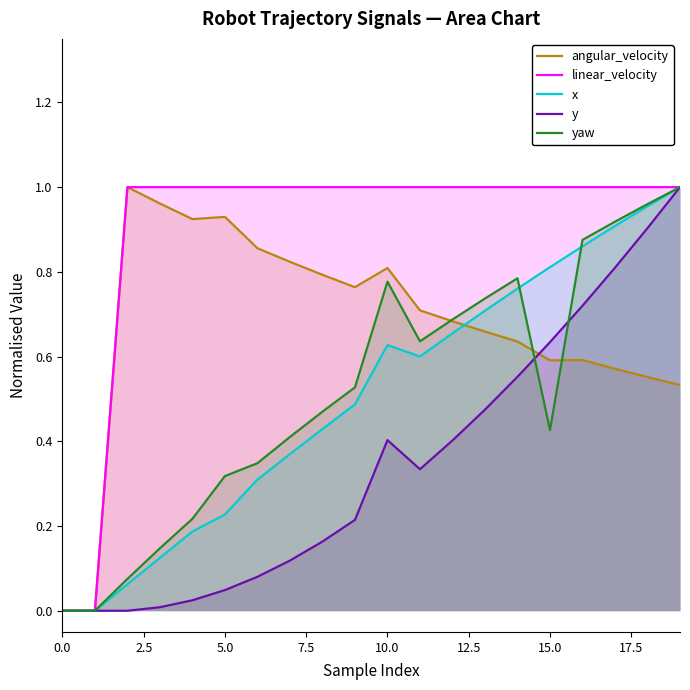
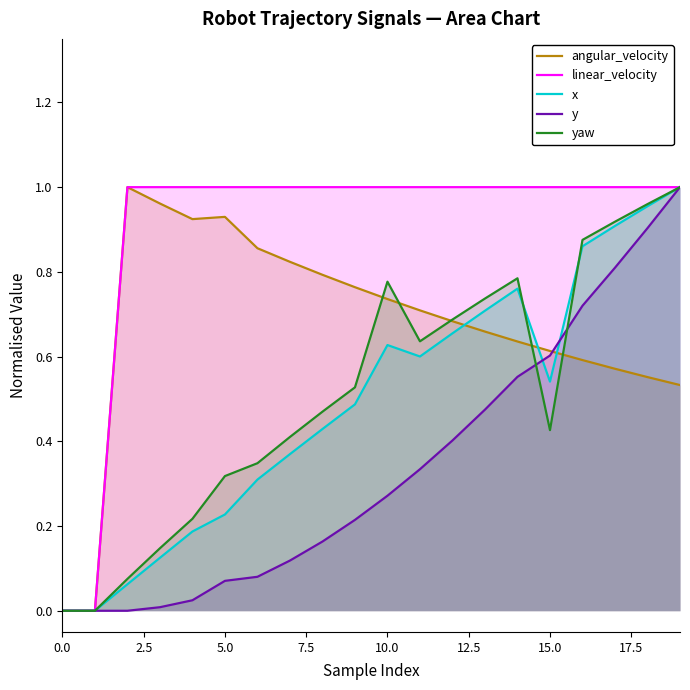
  {
    "angular_velocity": {
      "5.0": 0.93,
-     "10.0": 0.81,
-     "15.0": 0.59
+     "10.0": 0.74,
+     "15.0": 0.61
    },
    "linear_velocity": {
      "5.0": 1.00,
      "10.0": 1.00,
      "15.0": 1.00
    },
    "x": {
      "5.0": 0.23,
      "10.0": 0.63,
-     "15.0": 0.81
+     "15.0": 0.54
    },
    "y": {
-     "5.0": 0.05,
-     "10.0": 0.40,
-     "15.0": 0.63
+     "5.0": 0.07,
+     "10.0": 0.27,
+     "15.0": 0.60
    },
    "yaw": {
      "5.0": 0.32,
      "10.0": 0.78,
      "15.0": 0.43
    }
  }
